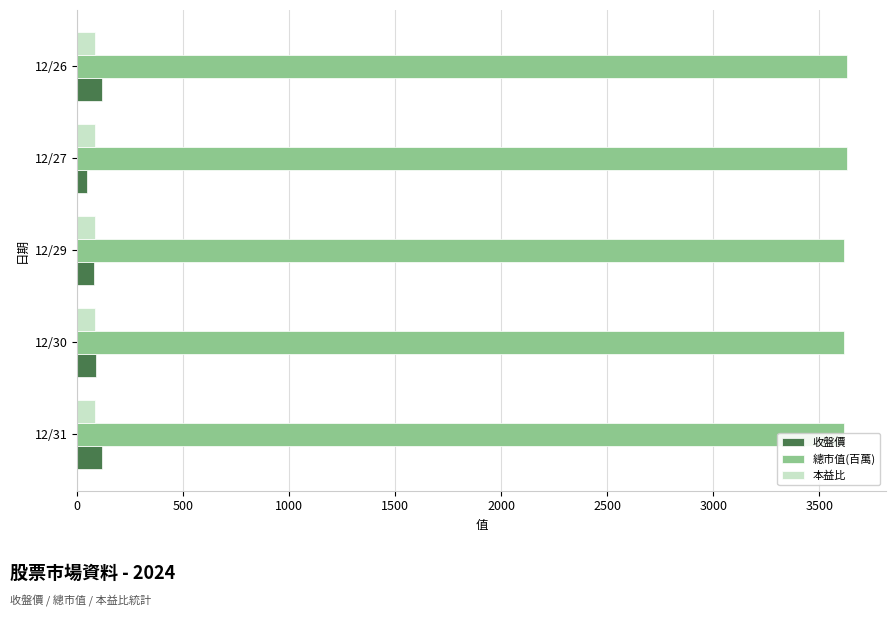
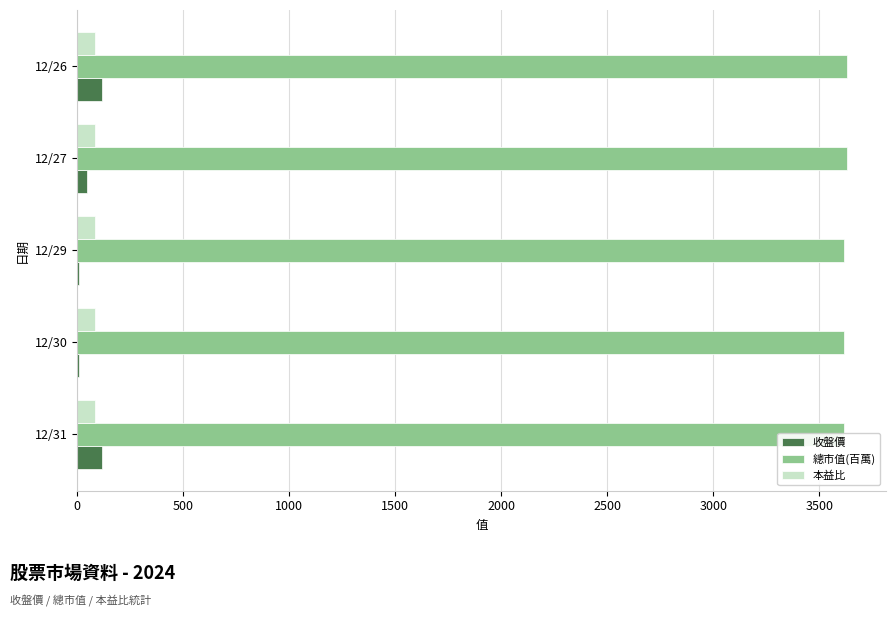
  {
    "收盤價": {
      "12/26": 120,
      "12/27": 50,
-     "12/29": 80,
-     "12/30": 90,
+     "12/29": 10,
+     "12/30": 10,
      "12/31": 120
    },
    "總市值(百萬)": {
      "12/26": 3630,
      "12/27": 3630,
      "12/29": 3610,
      "12/30": 3610
    },
    "本益比": {
      "12/26": 80,
      "12/27": 80,
      "12/29": 80,
      "12/30": 80,
      "12/31": 80
    }
  }
